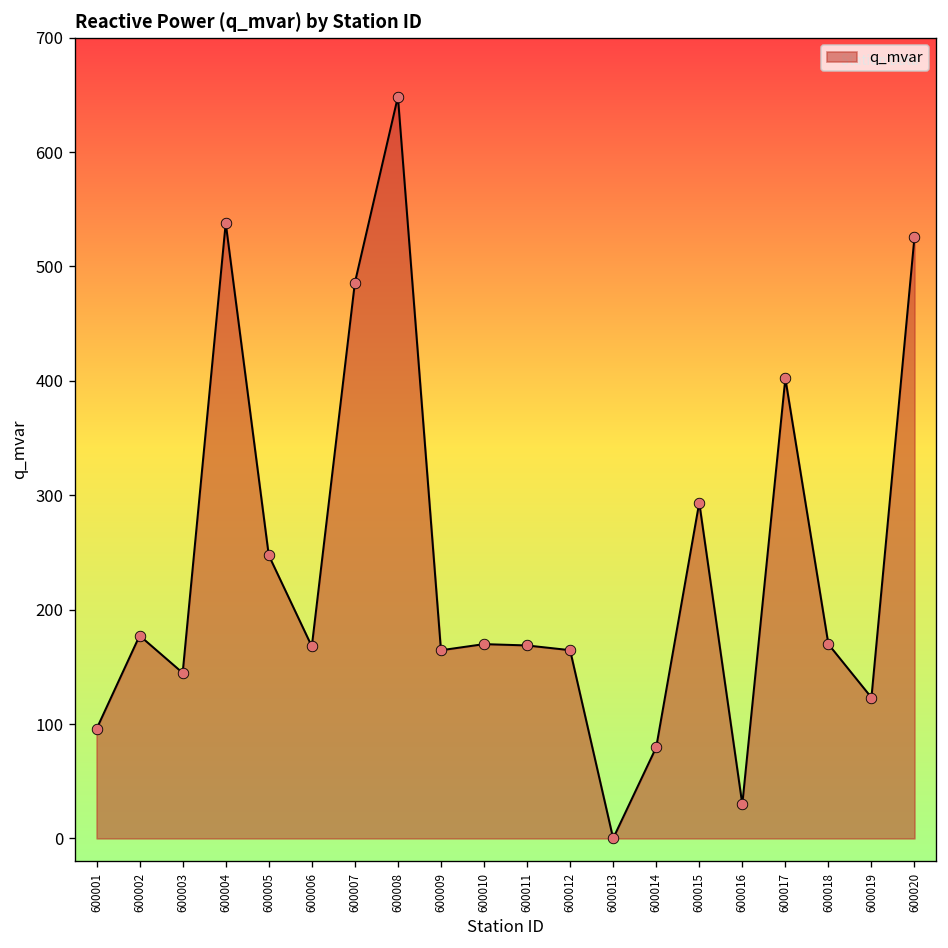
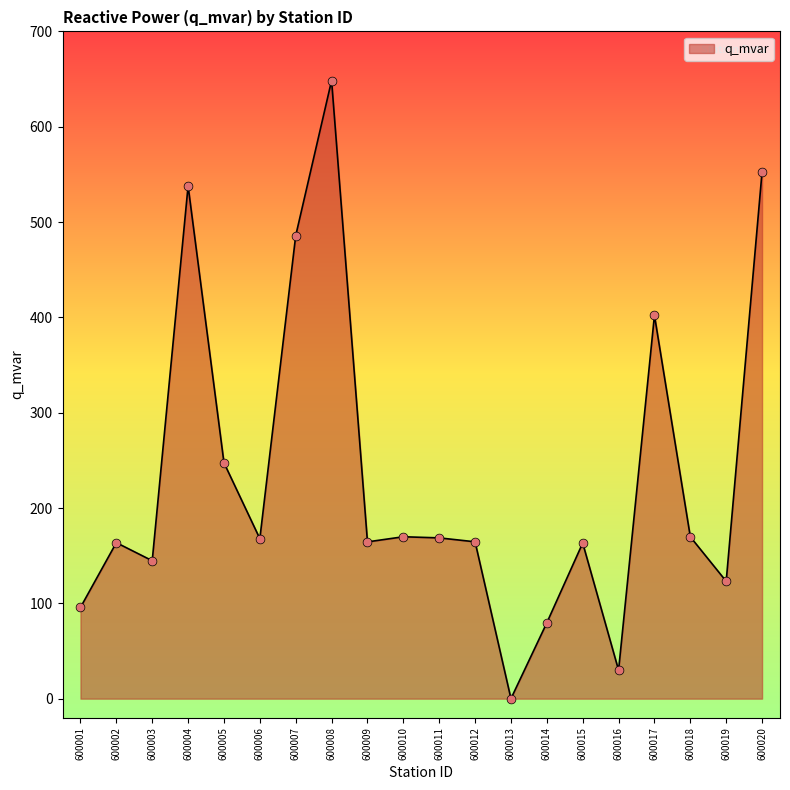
  {
    "600001": 100,
-   "600002": 180,
+   "600002": 160,
    "600003": 140,
    "600004": 540,
    "600005": 250,
    "600006": 170,
    "600007": 490,
    "600008": 650,
    "600009": 160,
    "600010": 170,
    "600011": 170,
    "600012": 160,
    "600013": 0,
    "600014": 80,
-   "600015": 290,
+   "600015": 160,
    "600016": 30,
    "600017": 400,
    "600018": 170,
    "600019": 120,
-   "600020": 530
+   "600020": 550
  }
